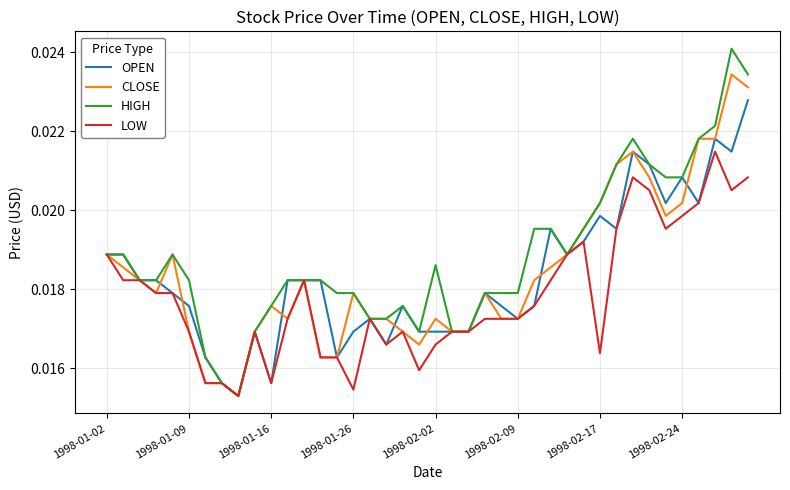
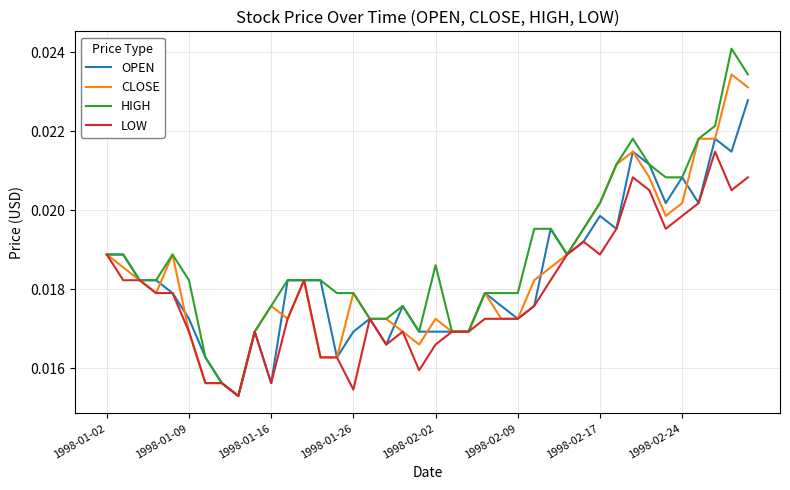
  {
    "OPEN": {
-     "1998-01-09": 0.0176,
+     "1998-01-09": 0.0173,
      "1998-01-26": 0.0169,
      "1998-02-02": 0.0169,
      "1998-02-17": 0.0199
    },
    "CLOSE": {
      "1998-02-02": 0.0173,
      "1998-02-24": 0.0202
    },
    "HIGH": {
      "1998-01-09": 0.0182,
      "1998-02-02": 0.0186,
      "1998-02-09": 0.0179
    },
    "LOW": {
      "1998-01-26": 0.0155,
      "1998-02-02": 0.0166,
-     "1998-02-17": 0.0164,
+     "1998-02-17": 0.0189,
      "1998-02-24": 0.0199
    }
  }
